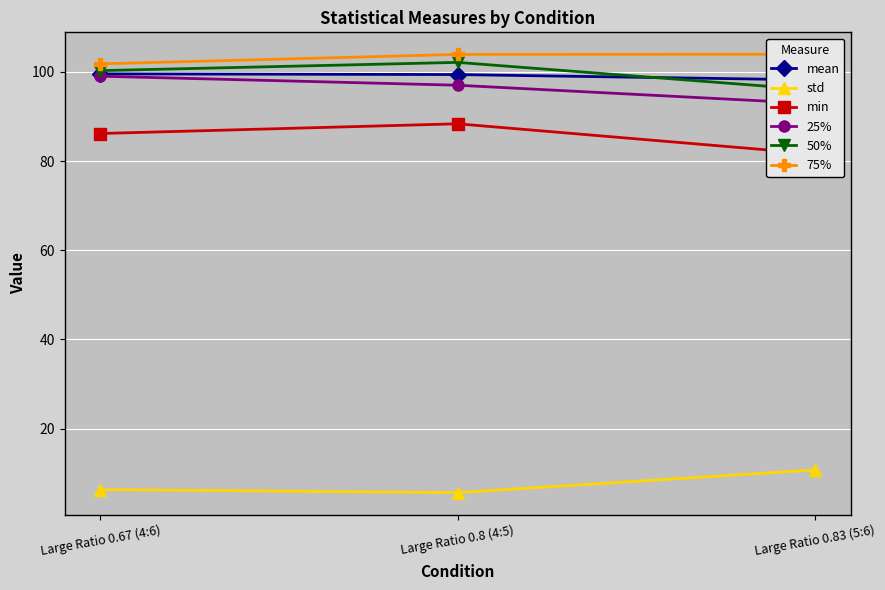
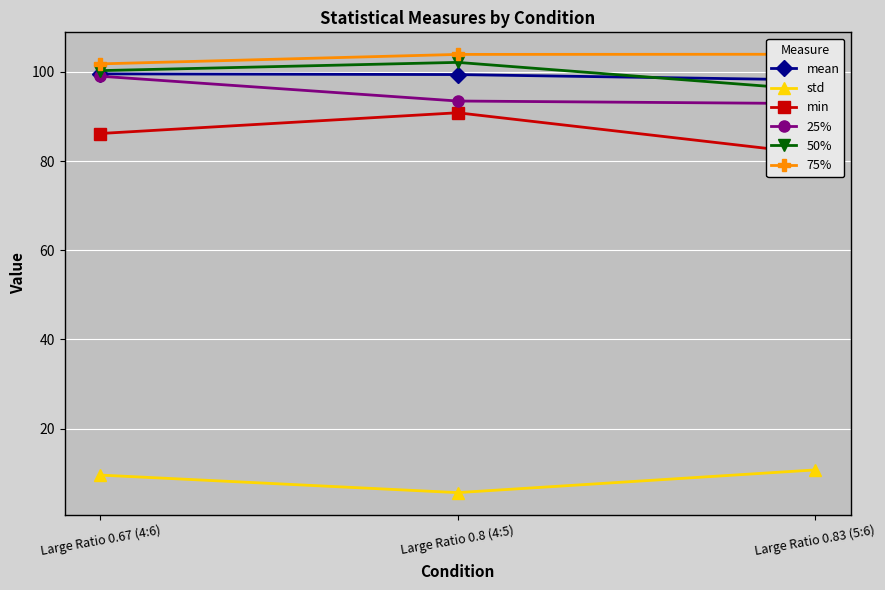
  {
    "mean": {
      "Large Ratio 0.8 (4:5)": 99
    },
    "std": {
-     "Large Ratio 0.67 (4:6)": 6,
+     "Large Ratio 0.67 (4:6)": 10,
      "Large Ratio 0.8 (4:5)": 6,
      "Large Ratio 0.83 (5:6)": 11
    },
    "min": {
      "Large Ratio 0.67 (4:6)": 86,
-     "Large Ratio 0.8 (4:5)": 88
+     "Large Ratio 0.8 (4:5)": 91
    },
    "25%": {
-     "Large Ratio 0.8 (4:5)": 97
+     "Large Ratio 0.8 (4:5)": 93
    },
    "50%": {
      "Large Ratio 0.67 (4:6)": 100,
      "Large Ratio 0.8 (4:5)": 102
    },
    "75%": {
      "Large Ratio 0.67 (4:6)": 102,
      "Large Ratio 0.8 (4:5)": 104
    }
  }
